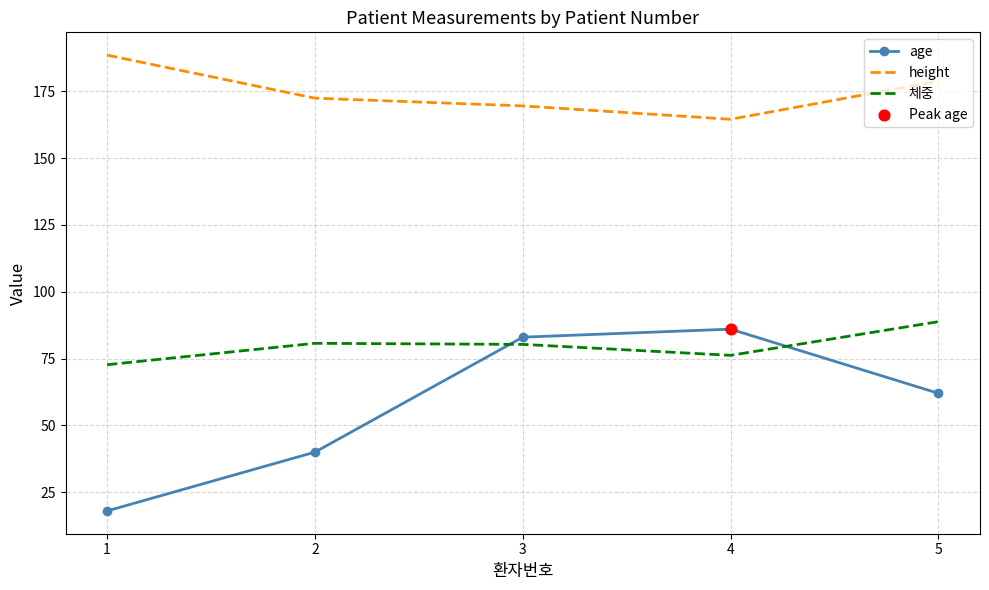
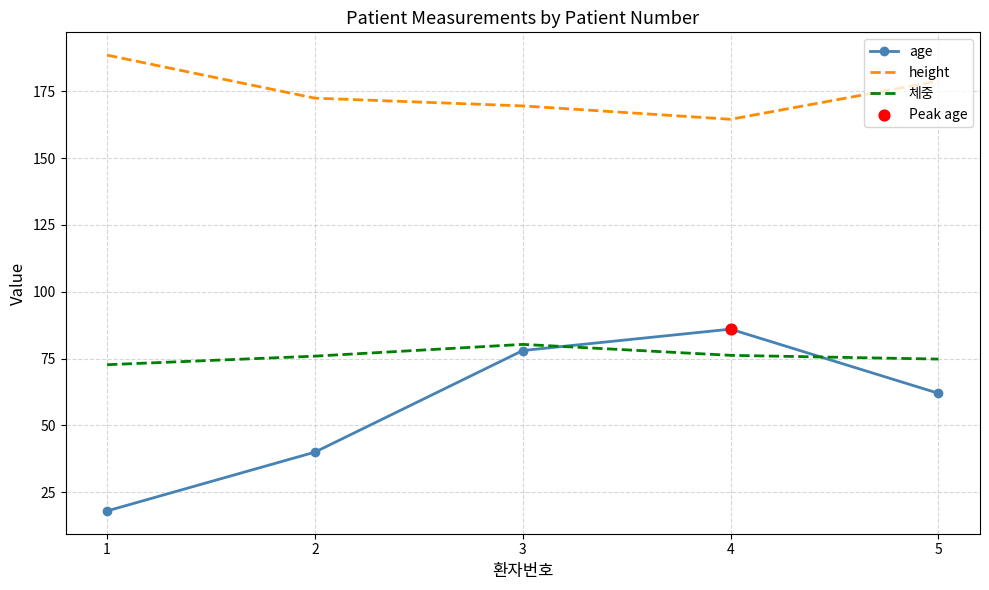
  {
    "age": {
      "1": 18,
      "2": 40,
-     "3": 83,
+     "3": 78,
      "5": 62
    },
    "height": {
      "1": 189,
      "2": 172,
      "3": 170,
      "4": 165
    },
    "체중": {
      "1": 73,
-     "2": 81,
+     "2": 76,
      "3": 80,
      "4": 76,
-     "5": 89
+     "5": 75
    }
  }
